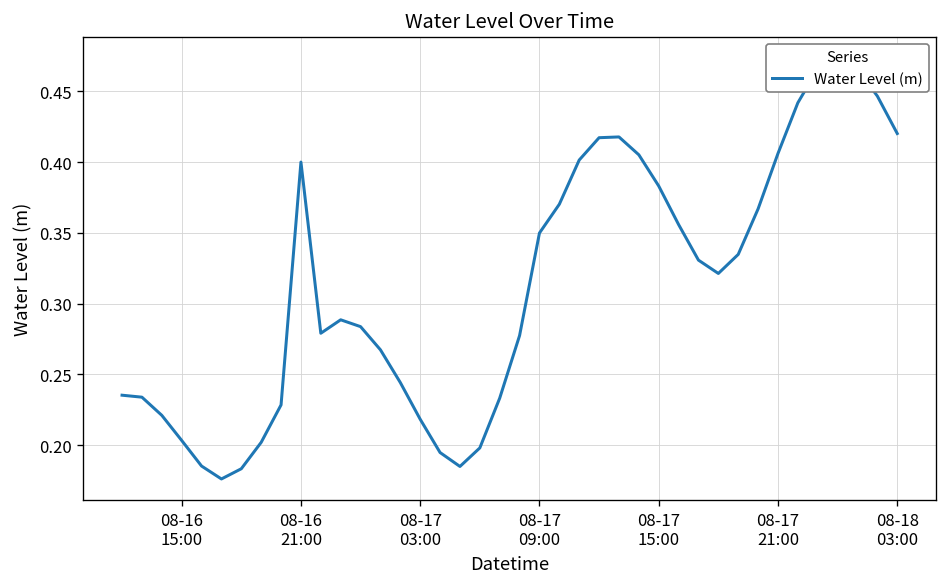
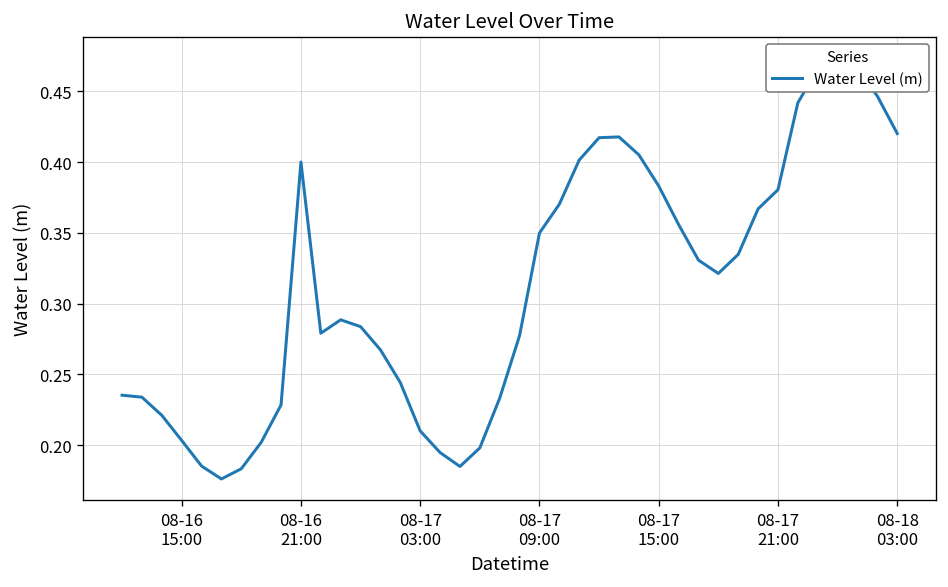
  {
    "08-16 15:00": 0.203,
    "08-16 21:00": 0.400,
-   "08-17 03:00": 0.218,
+   "08-17 03:00": 0.210,
    "08-17 09:00": 0.350,
    "08-17 15:00": 0.383,
-   "08-17 21:00": 0.406,
+   "08-17 21:00": 0.380,
    "08-18 03:00": 0.420
  }
